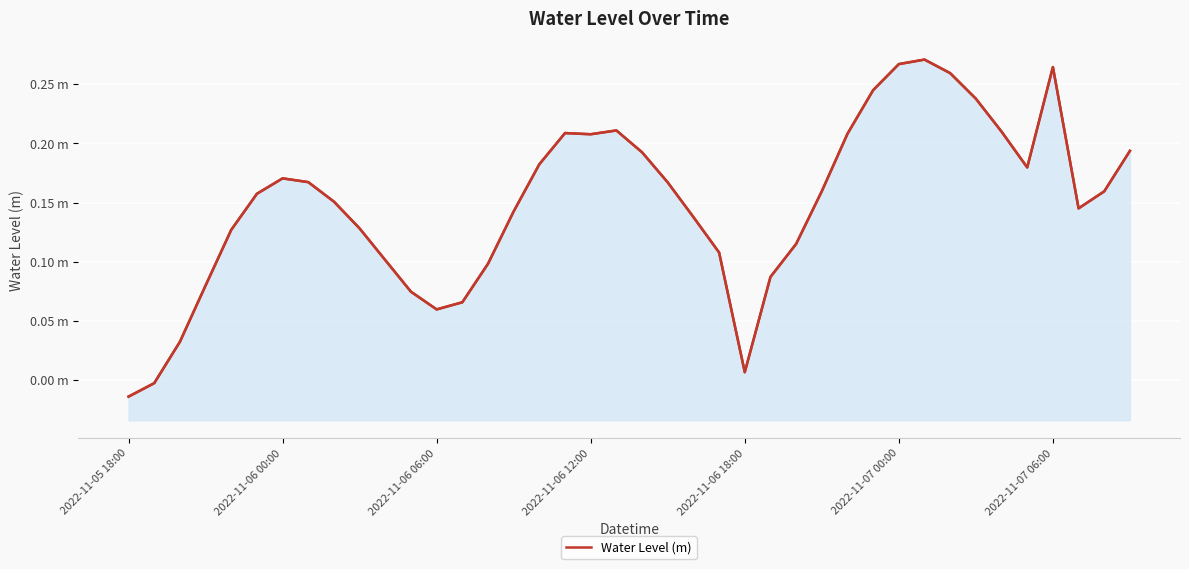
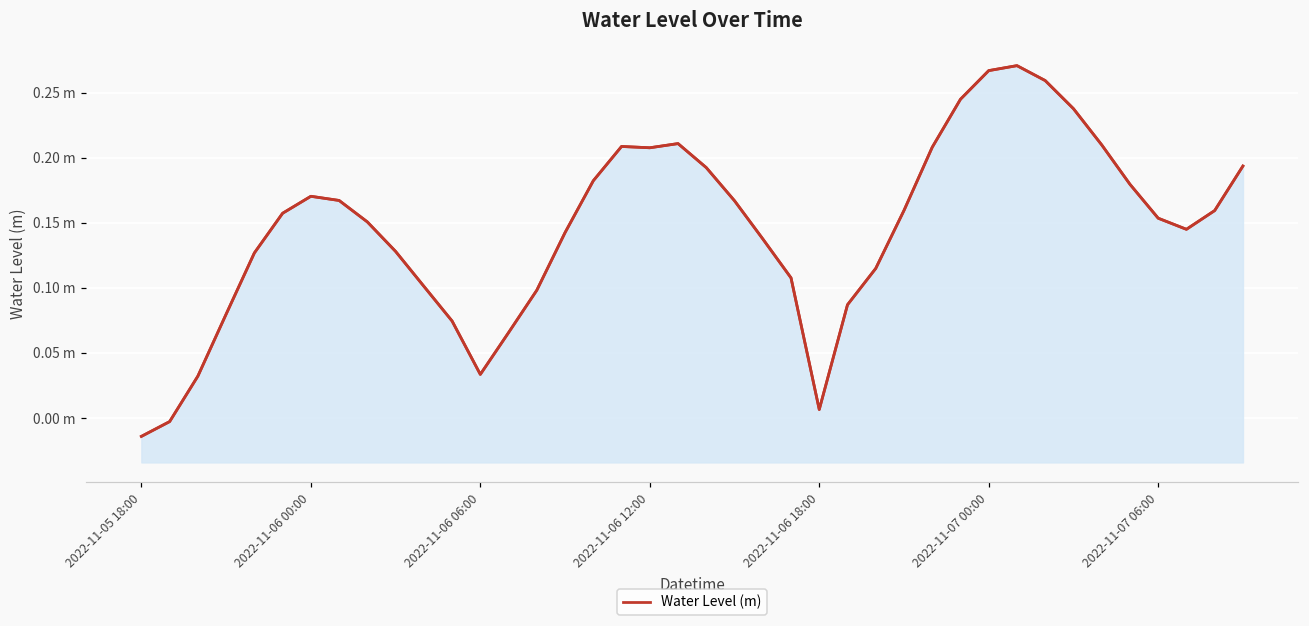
  {
    "2022-11-05 18:00": "-0.014 m",
    "2022-11-06 00:00": "0.170 m",
-   "2022-11-06 06:00": "0.060 m",
+   "2022-11-06 06:00": "0.034 m",
    "2022-11-06 12:00": "0.208 m",
    "2022-11-06 18:00": "0.007 m",
    "2022-11-07 00:00": "0.267 m",
-   "2022-11-07 06:00": "0.265 m"
+   "2022-11-07 06:00": "0.154 m"
  }
